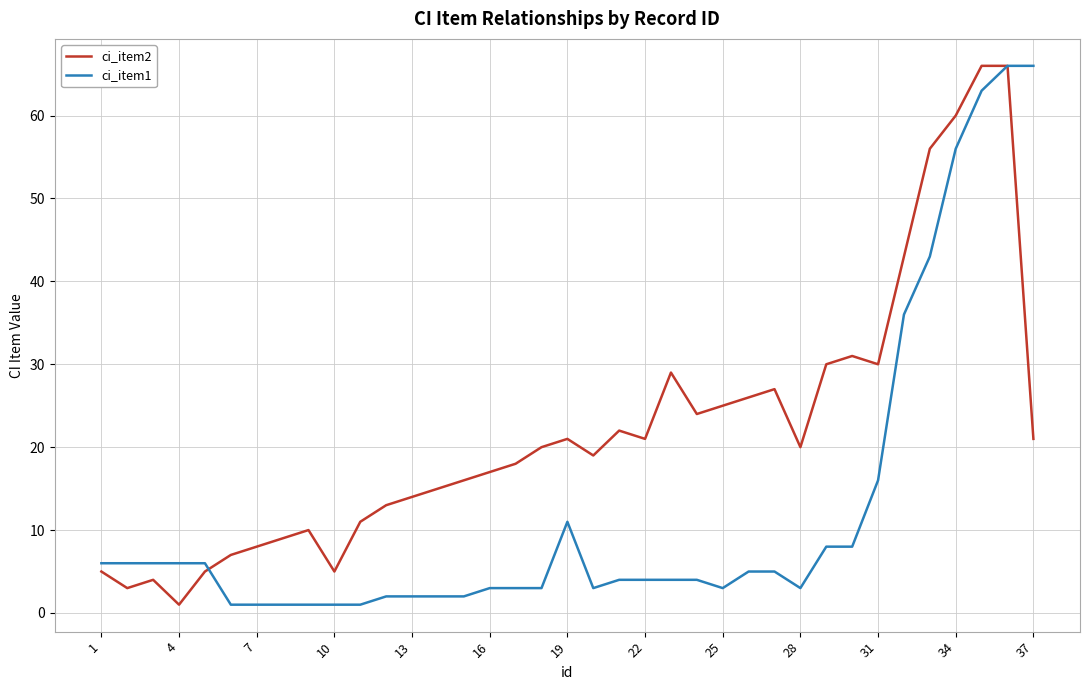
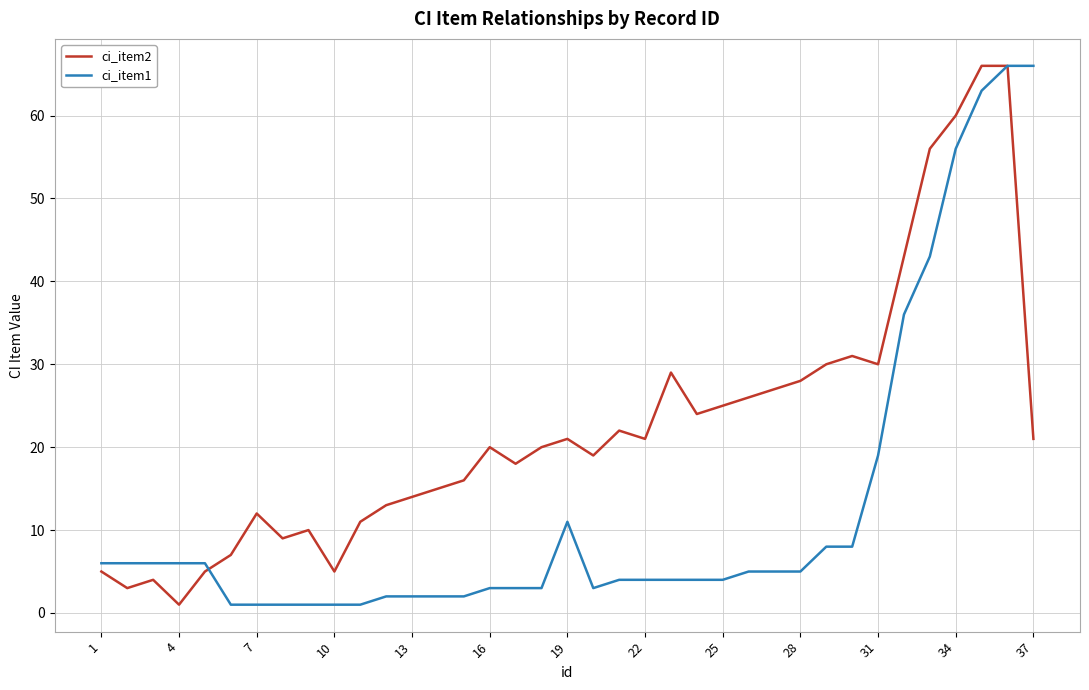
  {
    "ci_item2": {
      "1": 5,
      "4": 1,
-     "7": 8,
+     "7": 12,
      "10": 5,
      "13": 14,
-     "16": 17,
+     "16": 20,
      "19": 21,
      "22": 21,
      "25": 25,
-     "28": 20,
+     "28": 28,
      "31": 30,
      "34": 60,
      "37": 21
    },
    "ci_item1": {
      "1": 6,
      "4": 6,
      "7": 1,
      "10": 1,
      "13": 2,
      "16": 3,
      "19": 11,
      "22": 4,
-     "25": 3,
-     "28": 3,
-     "31": 16,
+     "25": 4,
+     "28": 5,
+     "31": 19,
      "34": 56,
      "37": 66
    }
  }
